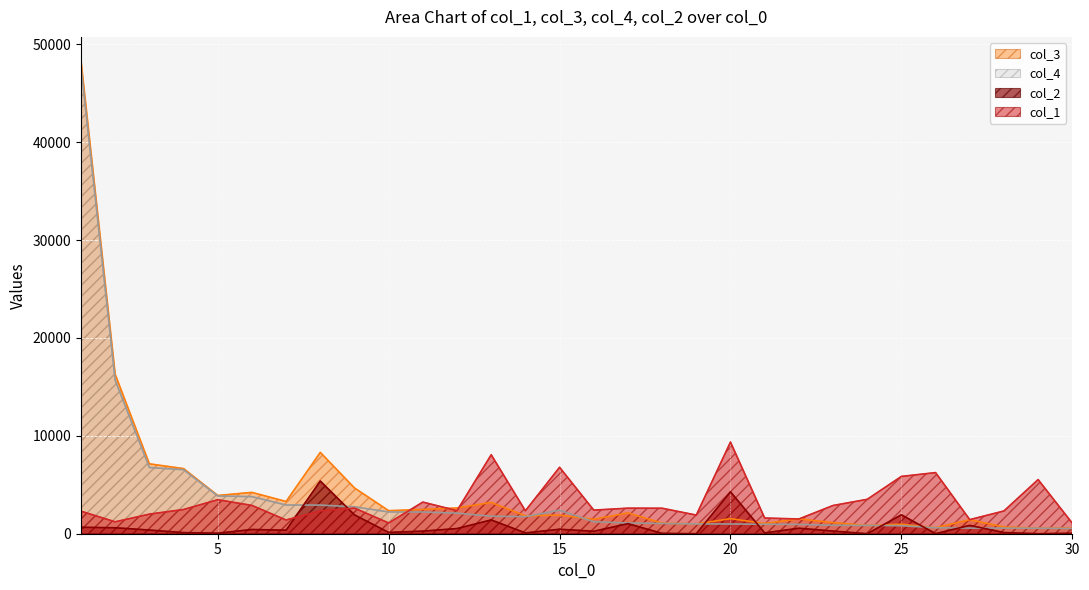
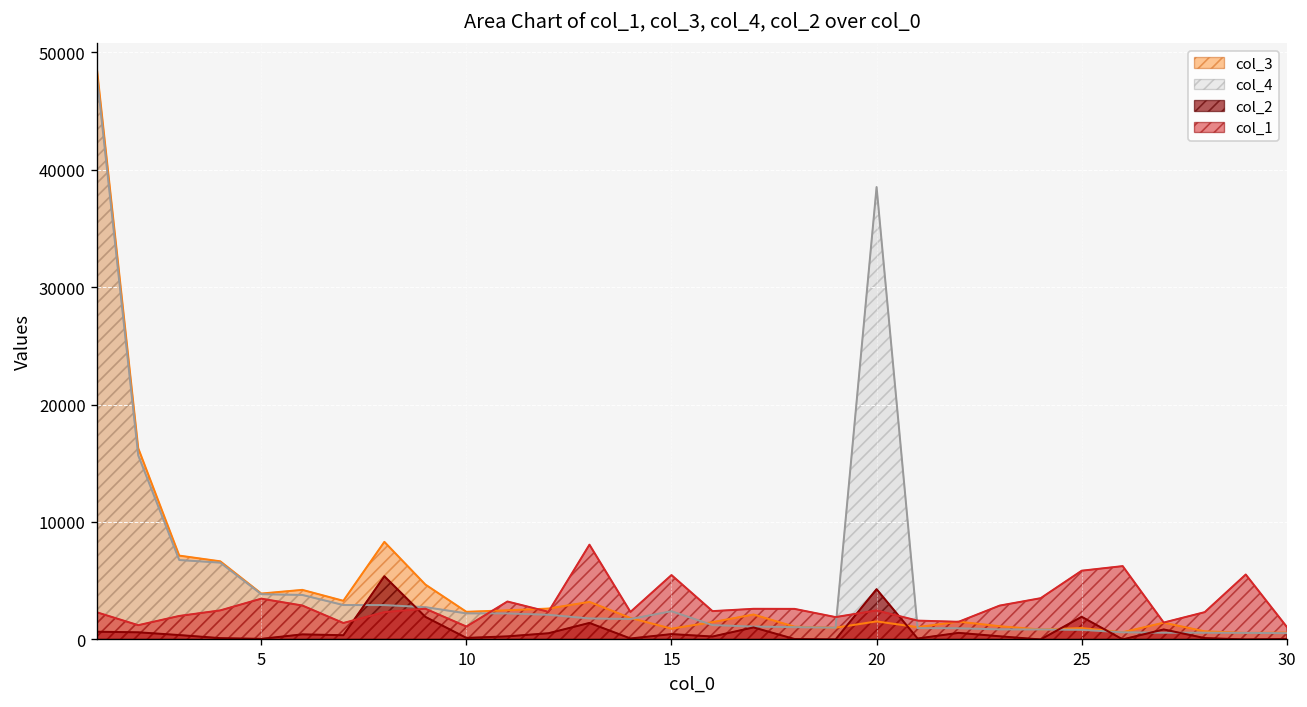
  {
    "col_3": {
-     "15": 2000,
+     "15": 1000,
      "20": 2000
    },
    "col_4": {
      "15": 2000,
-     "20": 1000
+     "20": 39000
    },
    "col_2": {
      "5": 0,
      "10": 0,
      "15": 0,
      "20": 4000,
      "25": 2000,
      "30": 0
    },
    "col_1": {
      "5": 3000,
      "10": 1000,
-     "15": 7000,
-     "20": 9000,
+     "15": 5000,
+     "20": 2000,
      "25": 6000,
      "30": 1000
    }
  }
